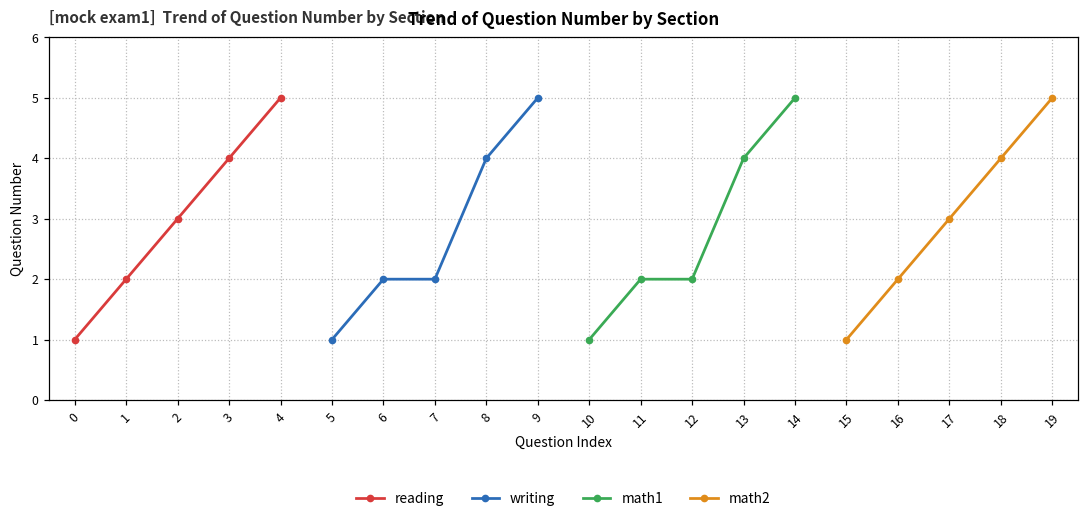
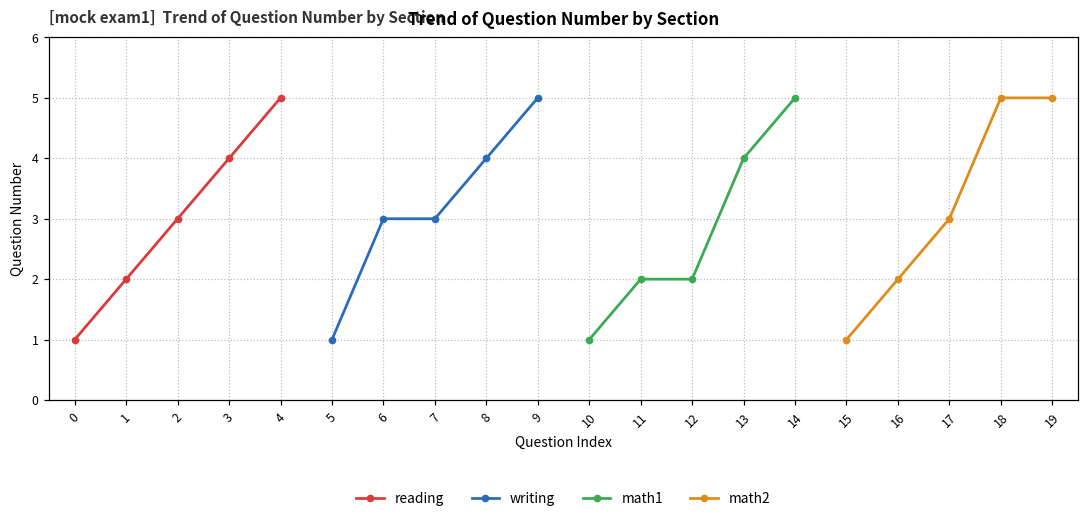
  {
    "reading": {
      "0": 1,
      "1": 2,
      "2": 3,
      "3": 4,
      "4": 5
    },
    "writing": {
      "5": 1,
-     "6": 2,
-     "7": 2,
+     "6": 3,
+     "7": 3,
      "8": 4,
      "9": 5
    },
    "math1": {
      "10": 1,
      "11": 2,
      "12": 2,
      "13": 4,
      "14": 5
    },
    "math2": {
      "15": 1,
      "16": 2,
      "17": 3,
-     "18": 4,
+     "18": 5,
      "19": 5
    }
  }
